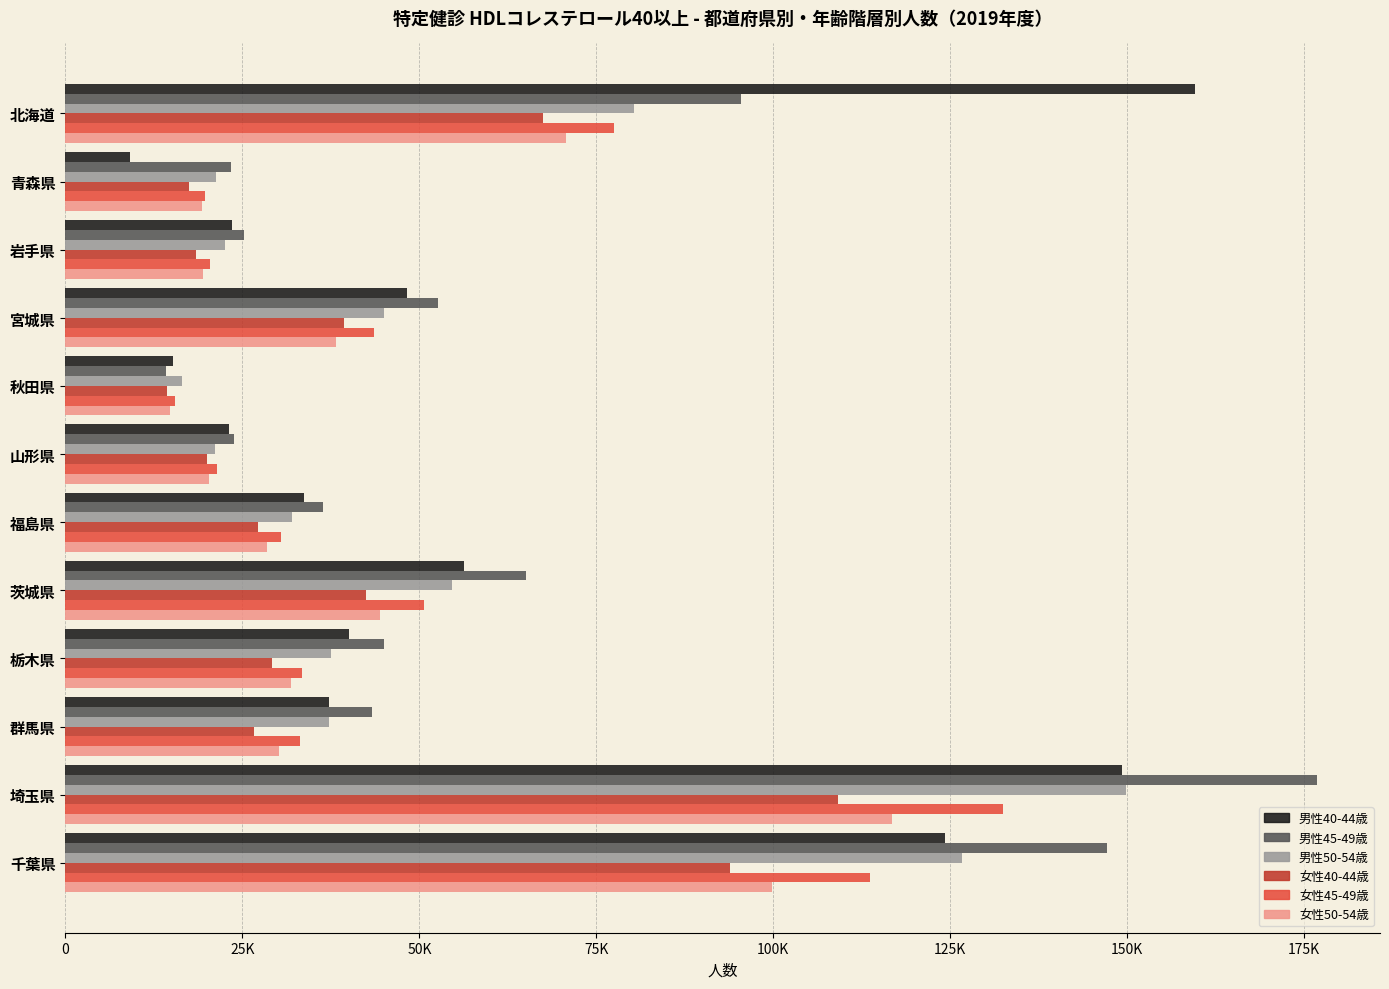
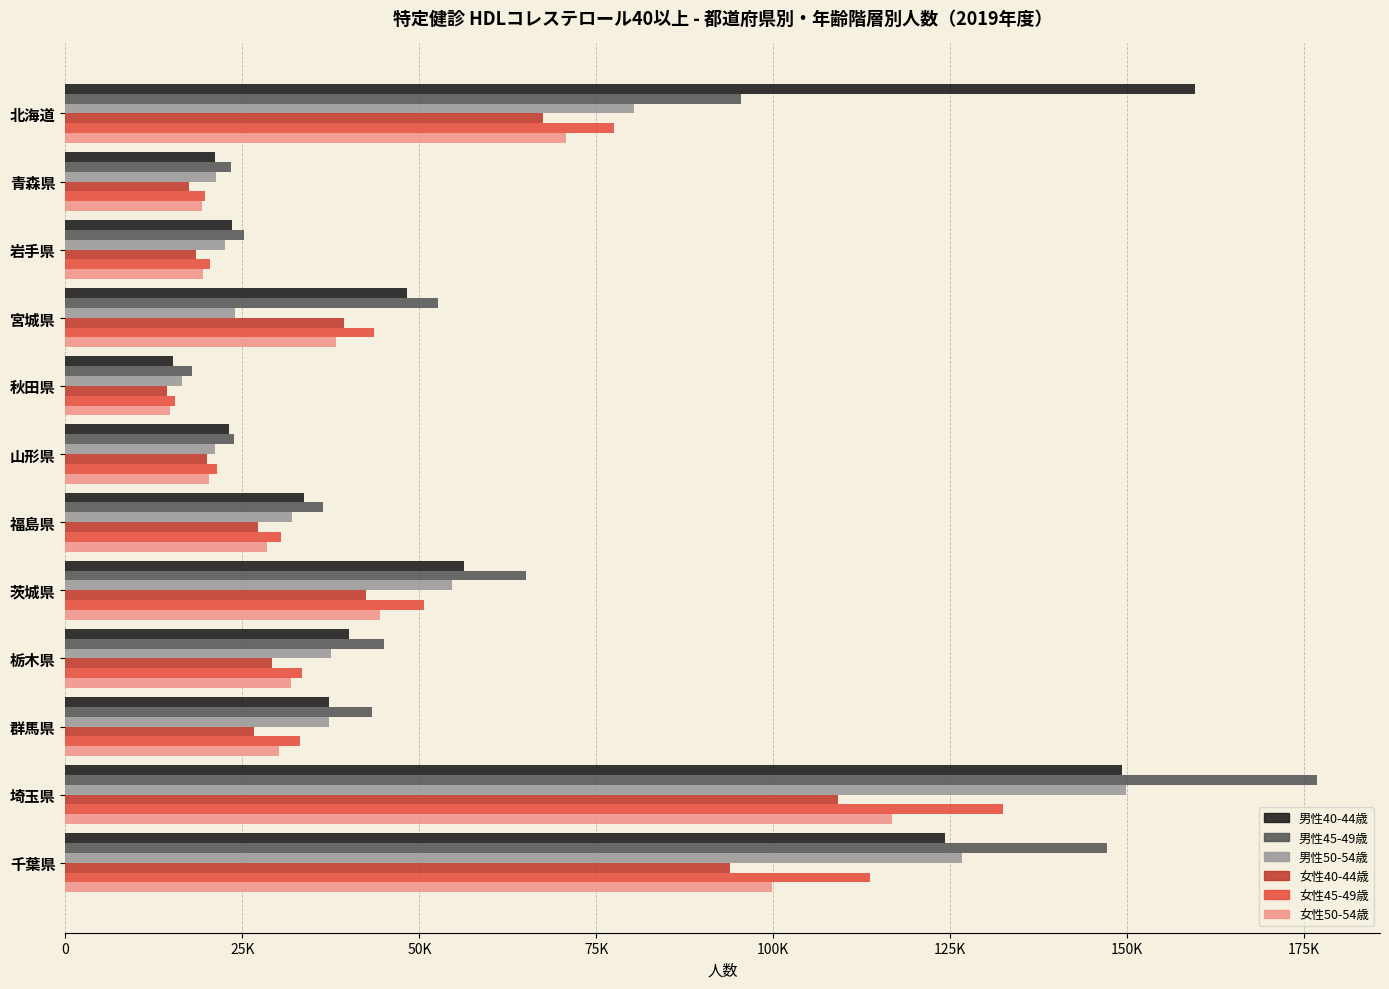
  {
    "男性40-44歳": {
      "北海道": 160000,
-     "青森県": 9000,
+     "青森県": 21000,
      "岩手県": 24000,
      "宮城県": 48000,
      "秋田県": 15000,
      "山形県": 23000,
      "福島県": 34000,
      "茨城県": 56000,
      "栃木県": 40000,
      "群馬県": 37000,
      "埼玉県": 149000,
      "千葉県": 124000
    },
    "男性45-49歳": {
      "北海道": 95000,
      "青森県": 23000,
      "岩手県": 25000,
      "宮城県": 53000,
-     "秋田県": 14000,
+     "秋田県": 18000,
      "山形県": 24000,
      "福島県": 36000,
      "茨城県": 65000,
      "栃木県": 45000,
      "群馬県": 43000,
      "埼玉県": 177000,
      "千葉県": 147000
    },
    "男性50-54歳": {
      "北海道": 80000,
      "青森県": 21000,
      "岩手県": 23000,
-     "宮城県": 45000,
+     "宮城県": 24000,
      "秋田県": 16000,
      "山形県": 21000,
      "福島県": 32000,
      "茨城県": 55000,
      "栃木県": 37000,
      "群馬県": 37000,
      "埼玉県": 150000,
      "千葉県": 127000
    },
    "女性50-54歳": {
      "北海道": 71000,
      "青森県": 19000,
      "岩手県": 19000,
      "宮城県": 38000,
      "秋田県": 15000,
      "山形県": 20000,
      "福島県": 29000,
      "茨城県": 44000,
      "栃木県": 32000,
      "群馬県": 30000,
      "埼玉県": 117000,
      "千葉県": 100000
    }
  }
